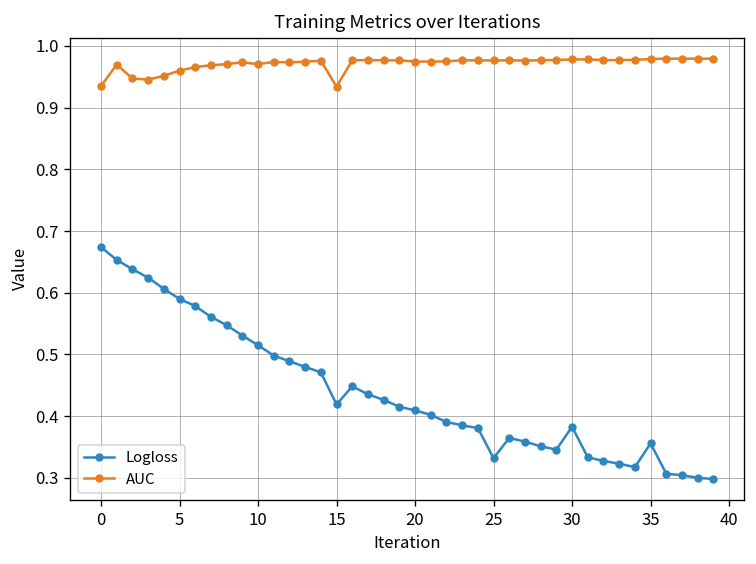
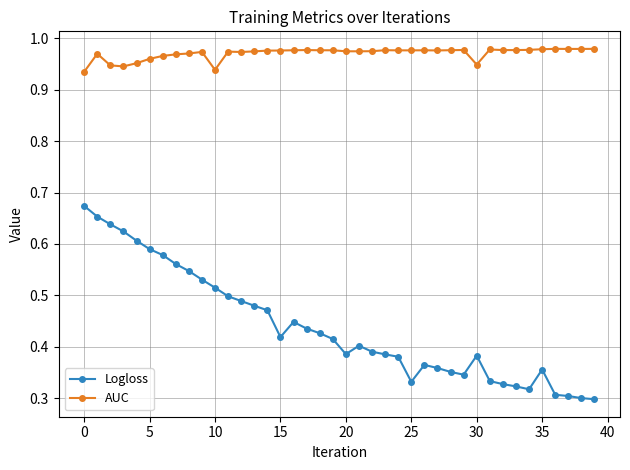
  {
    "Logloss": {
      "0": 0.67,
      "5": 0.59,
      "10": 0.51,
      "15": 0.42,
-     "20": 0.41,
+     "20": 0.39,
      "25": 0.33,
      "30": 0.38,
      "35": 0.36
    },
    "AUC": {
      "0": 0.93,
      "5": 0.96,
-     "10": 0.97,
-     "15": 0.93,
+     "10": 0.94,
+     "15": 0.98,
      "20": 0.97,
      "25": 0.98,
-     "30": 0.98,
+     "30": 0.95,
      "35": 0.98
    }
  }
